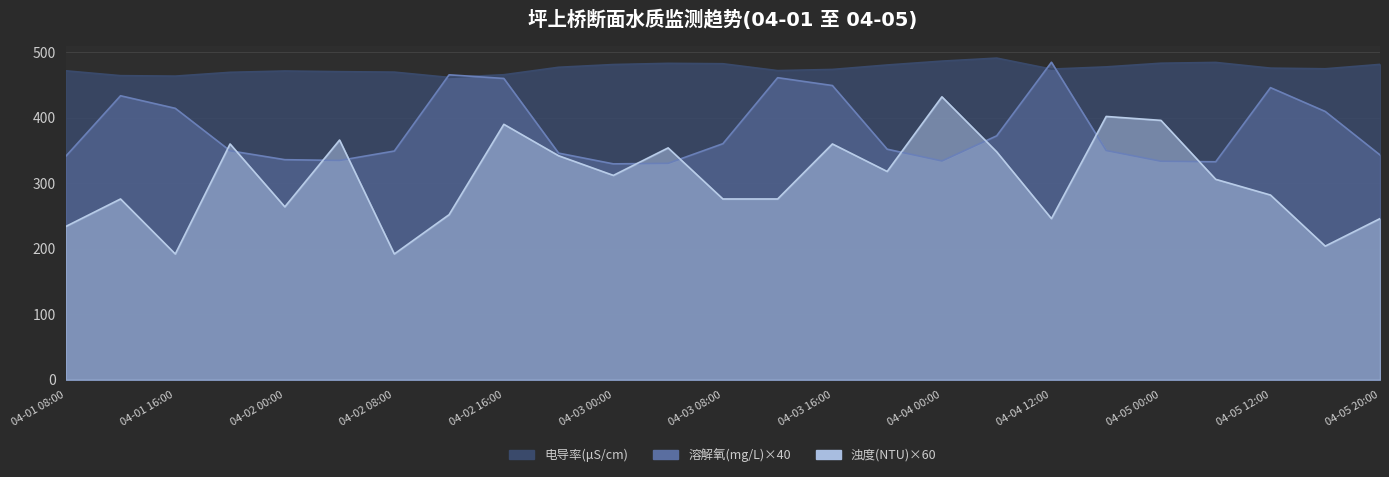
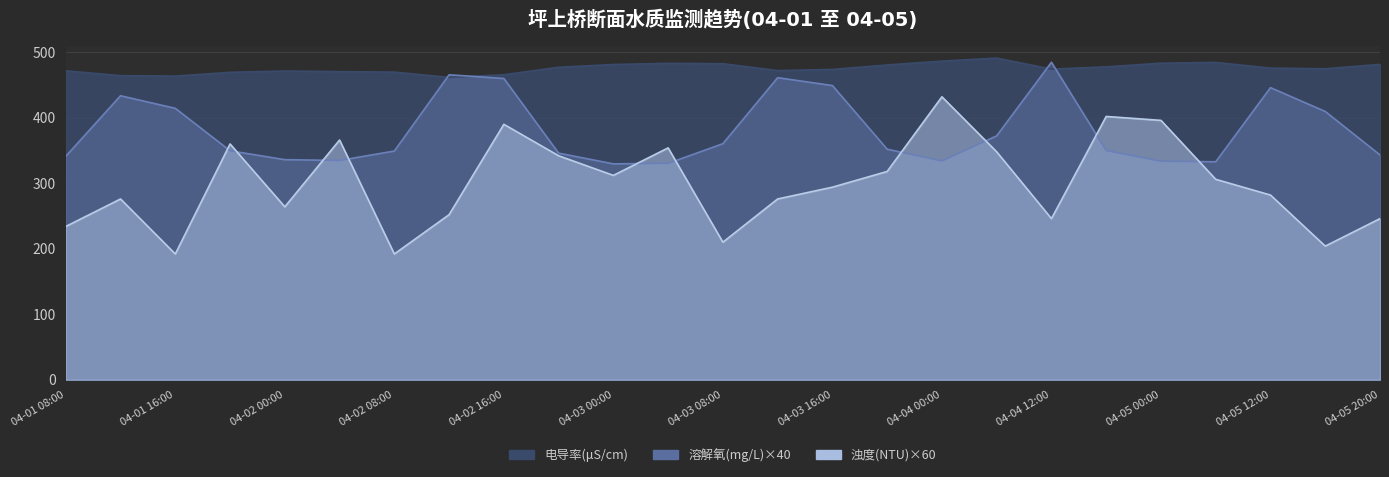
  {
    "浊度(NTU)×60": {
      "04-01 08:00": 230,
      "04-01 16:00": 190,
      "04-02 00:00": 260,
      "04-02 08:00": 190,
      "04-02 16:00": 390,
      "04-03 00:00": 310,
-     "04-03 08:00": 280,
-     "04-03 16:00": 360,
+     "04-03 08:00": 210,
+     "04-03 16:00": 290,
      "04-04 00:00": 430,
      "04-04 12:00": 250,
      "04-05 00:00": 400,
      "04-05 12:00": 280,
      "04-05 20:00": 250
    }
  }
